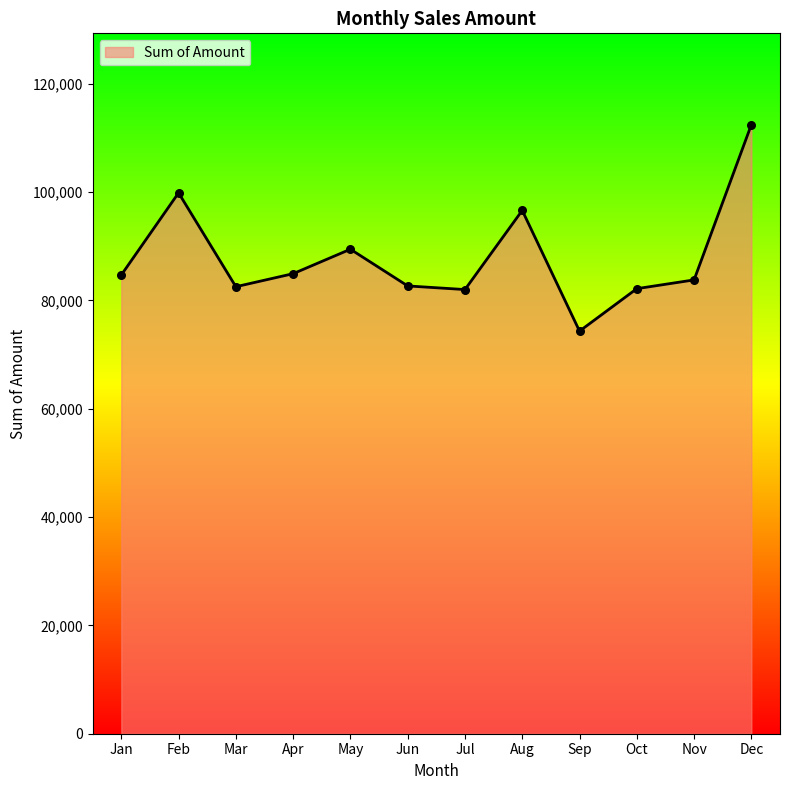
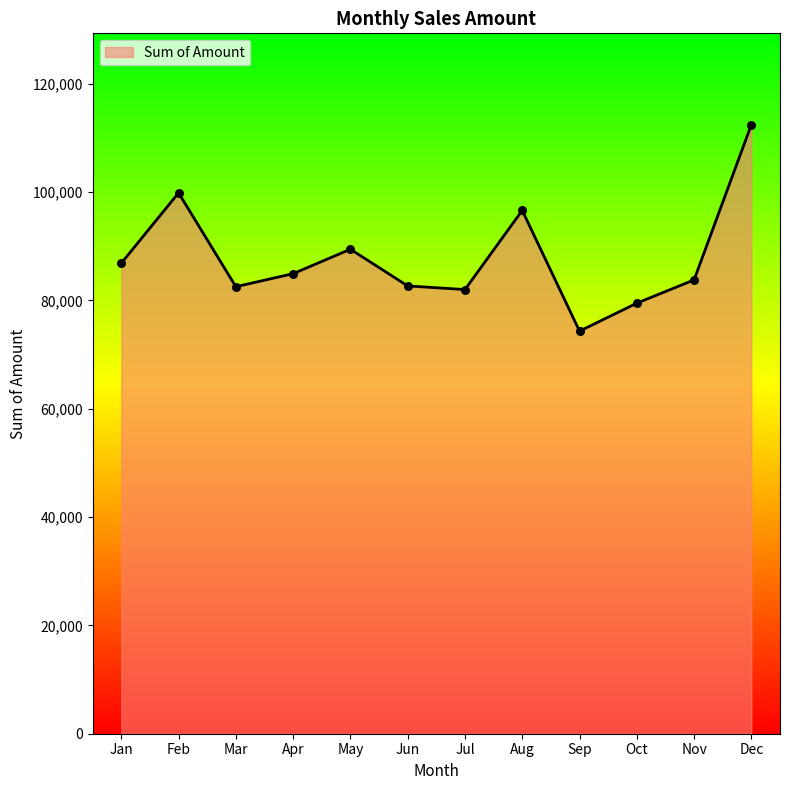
  {
-   "Jan": "85,000",
+   "Jan": "87,000",
    "Feb": "100,000",
    "Mar": "83,000",
    "Apr": "85,000",
    "May": "89,000",
    "Jun": "83,000",
    "Jul": "82,000",
    "Aug": "97,000",
    "Sep": "74,000",
-   "Oct": "82,000",
+   "Oct": "79,000",
    "Nov": "84,000",
    "Dec": "112,000"
  }
